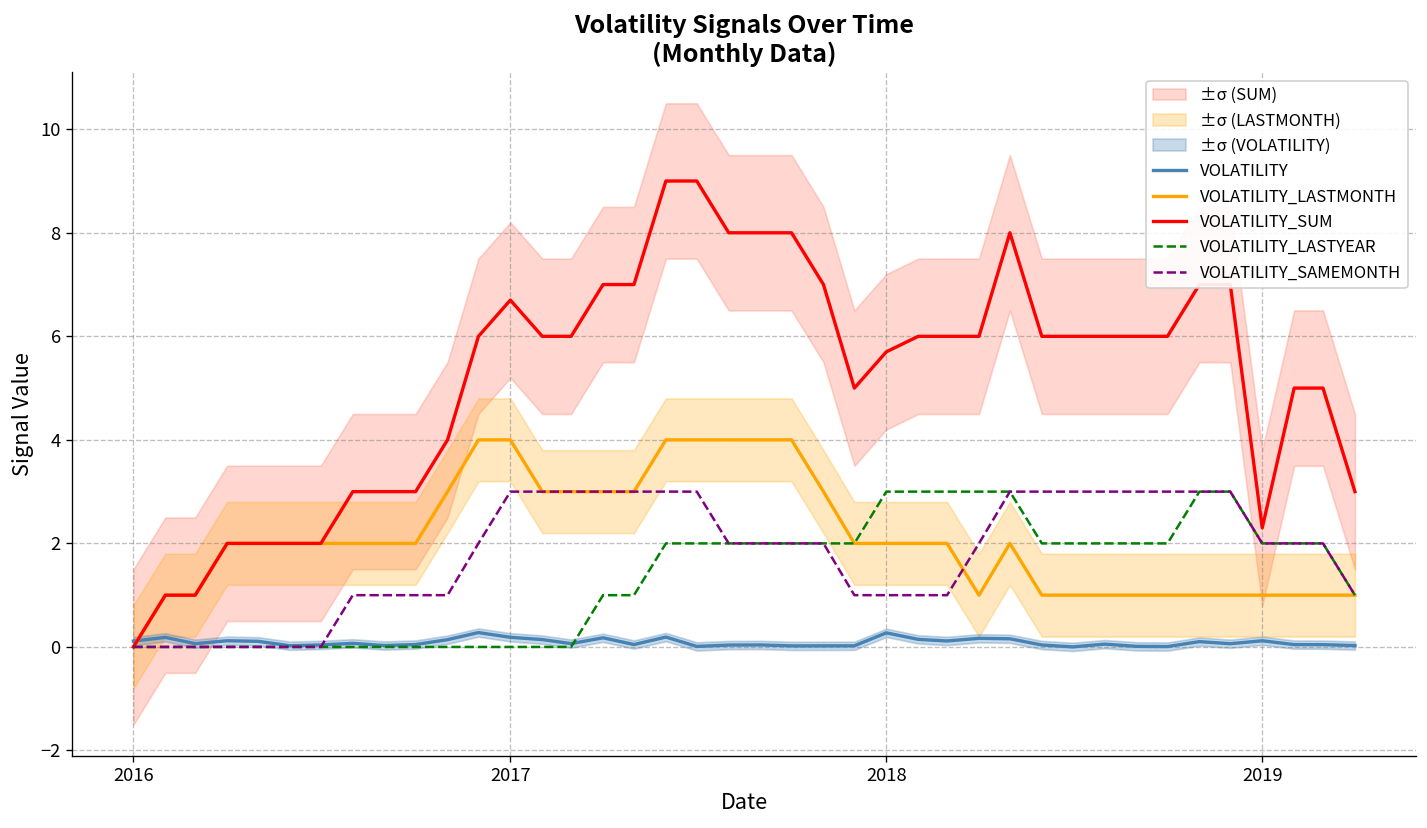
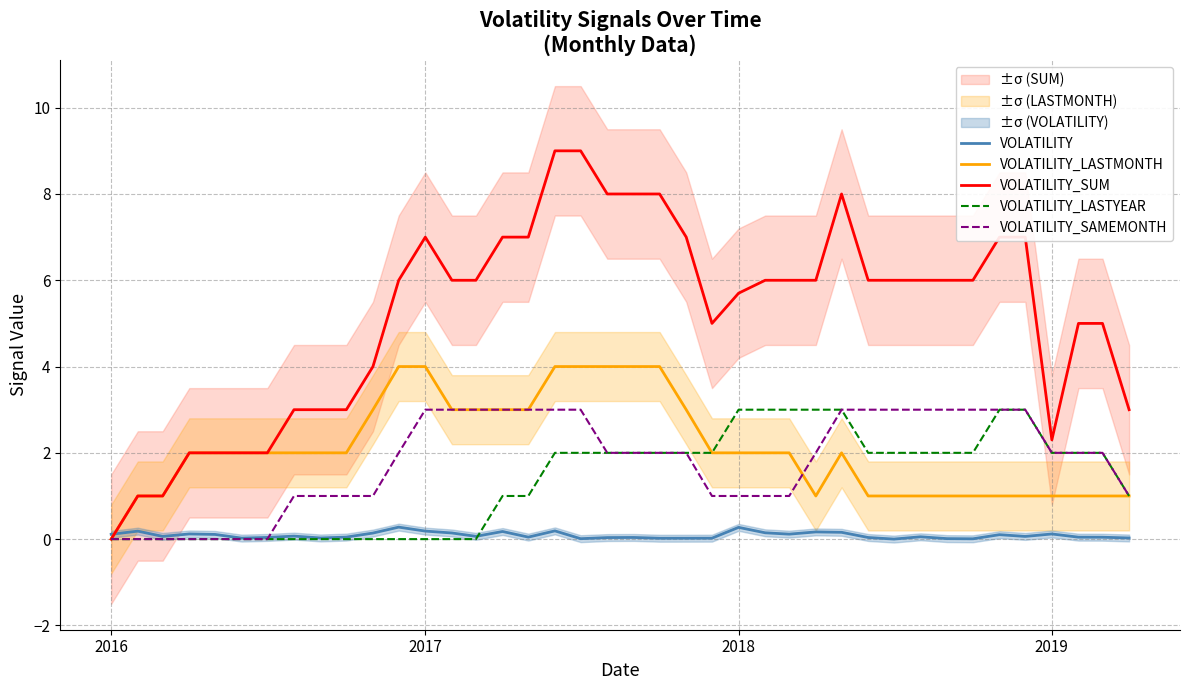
  {
    "VOLATILITY_SUM": {
-     "2017": 6.7,
+     "2017": 7.0,
      "2018": 5.7,
      "2019": 2.3
    },
    "VOLATILITY_LASTYEAR": {
      "2017": 0.0,
      "2018": 3.0
    },
    "VOLATILITY_SAMEMONTH": {
      "2017": 3.0,
      "2018": 1.0
    }
  }
